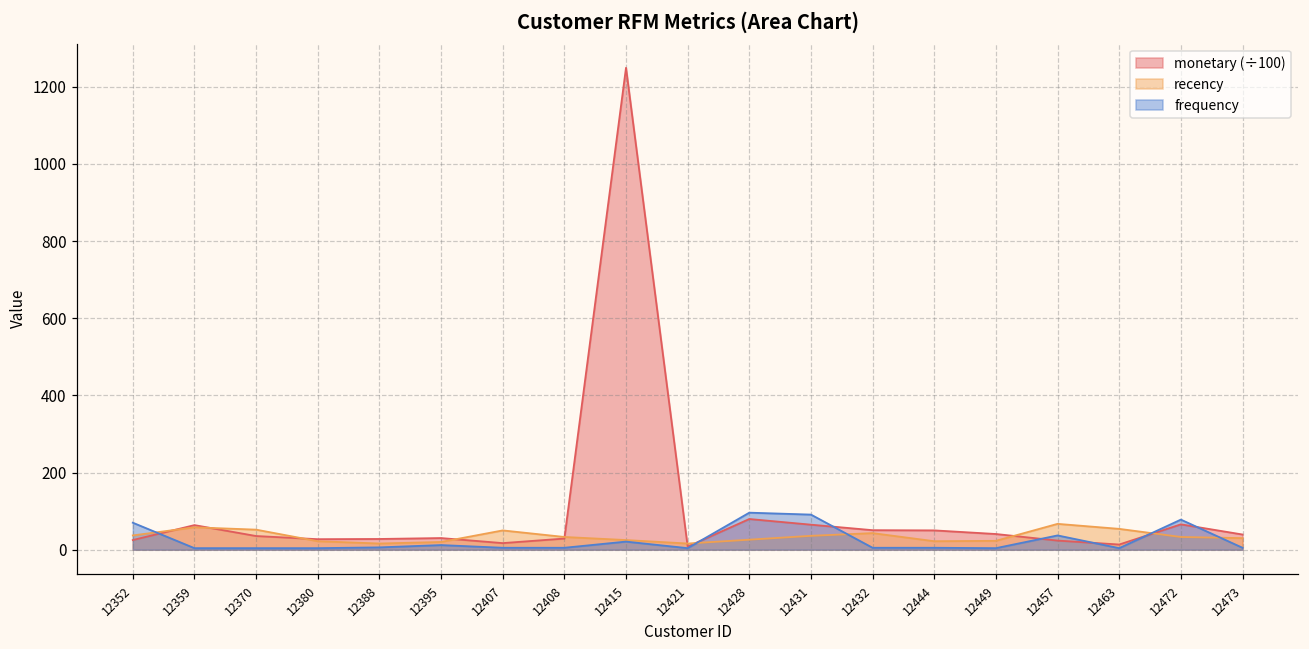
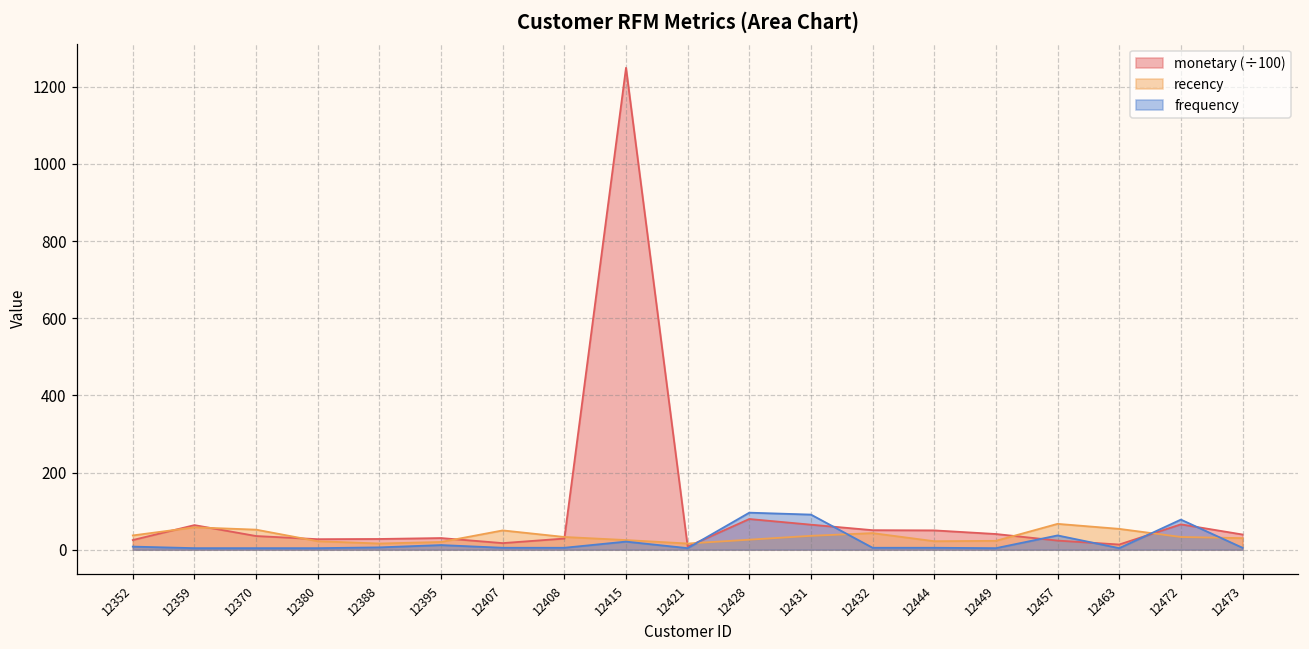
  {
    "frequency": {
-     "12352": 70,
+     "12352": 10,
      "12359": 0,
      "12370": 0,
      "12380": 0,
      "12388": 10,
      "12395": 10,
      "12407": 10,
      "12408": 10,
      "12428": 100,
      "12431": 90,
      "12432": 10,
      "12444": 10,
      "12449": 0,
      "12457": 40,
      "12463": 0,
      "12472": 80,
      "12473": 10
    }
  }
